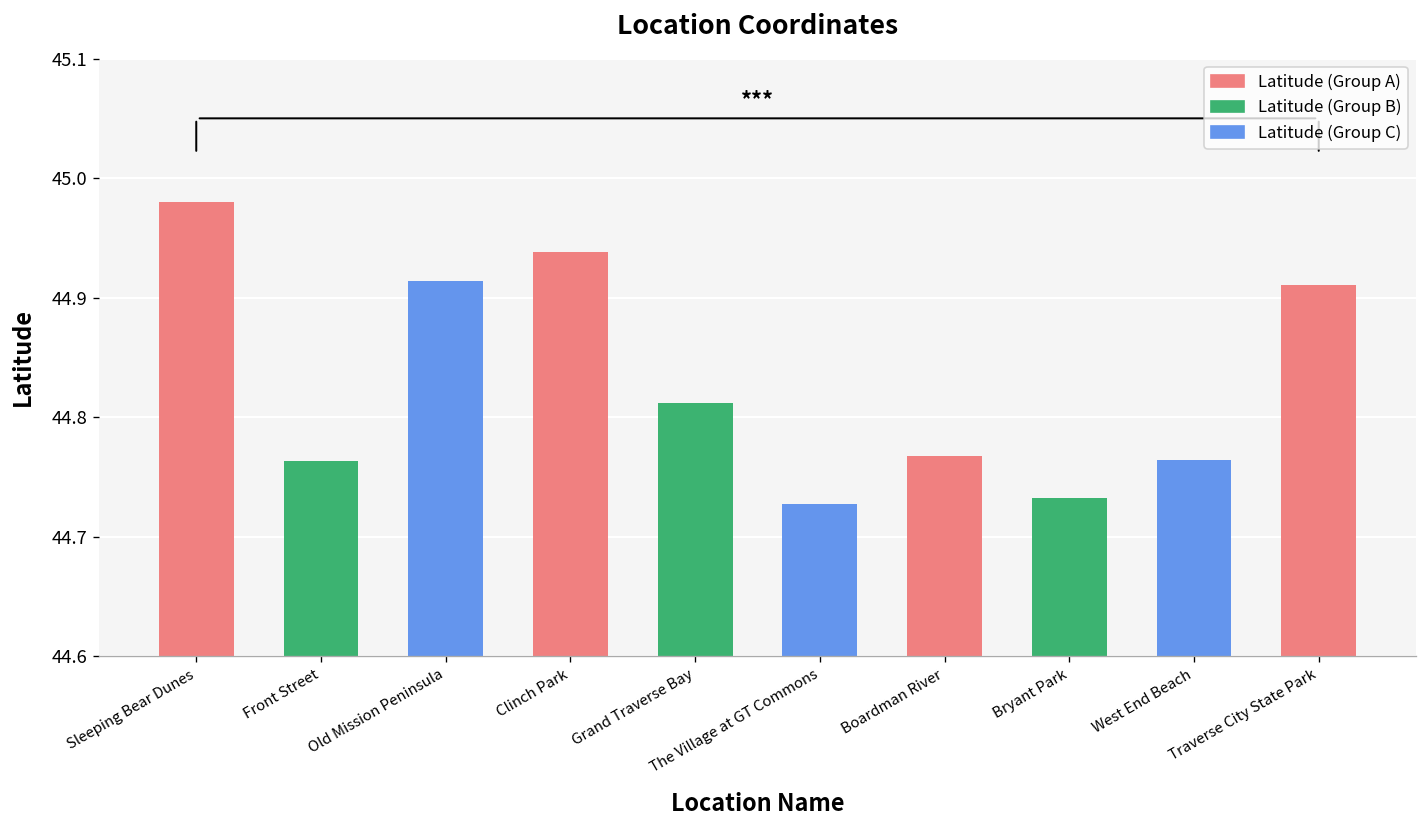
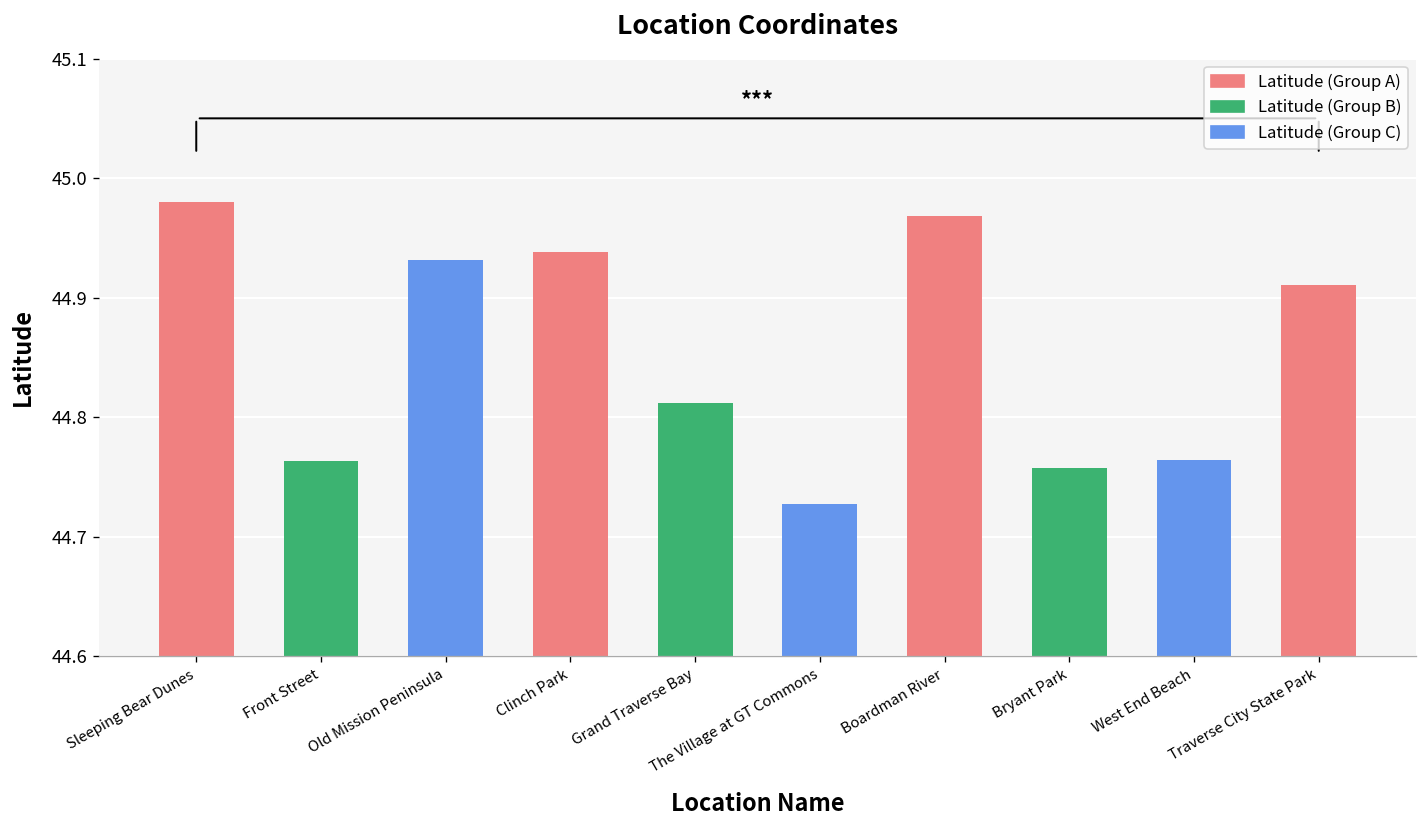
  {
    "Sleeping Bear Dunes": 44.98,
    "Front Street": 44.76,
-   "Old Mission Peninsula": 44.91,
+   "Old Mission Peninsula": 44.93,
    "Clinch Park": 44.94,
    "Grand Traverse Bay": 44.81,
    "The Village at GT Commons": 44.73,
-   "Boardman River": 44.77,
-   "Bryant Park": 44.73,
+   "Boardman River": 44.97,
+   "Bryant Park": 44.76,
    "West End Beach": 44.76,
    "Traverse City State Park": 44.91
  }
